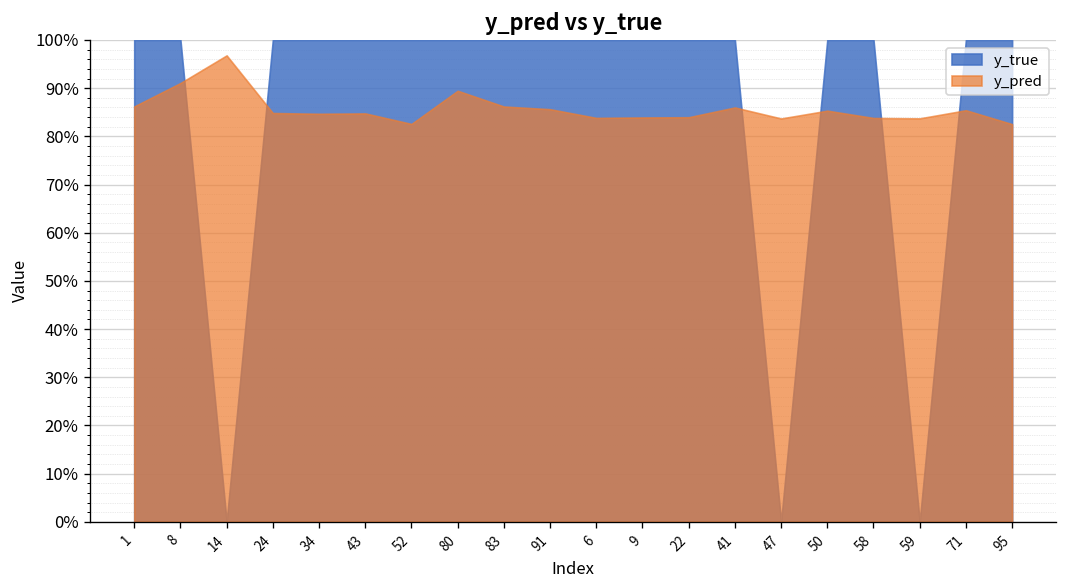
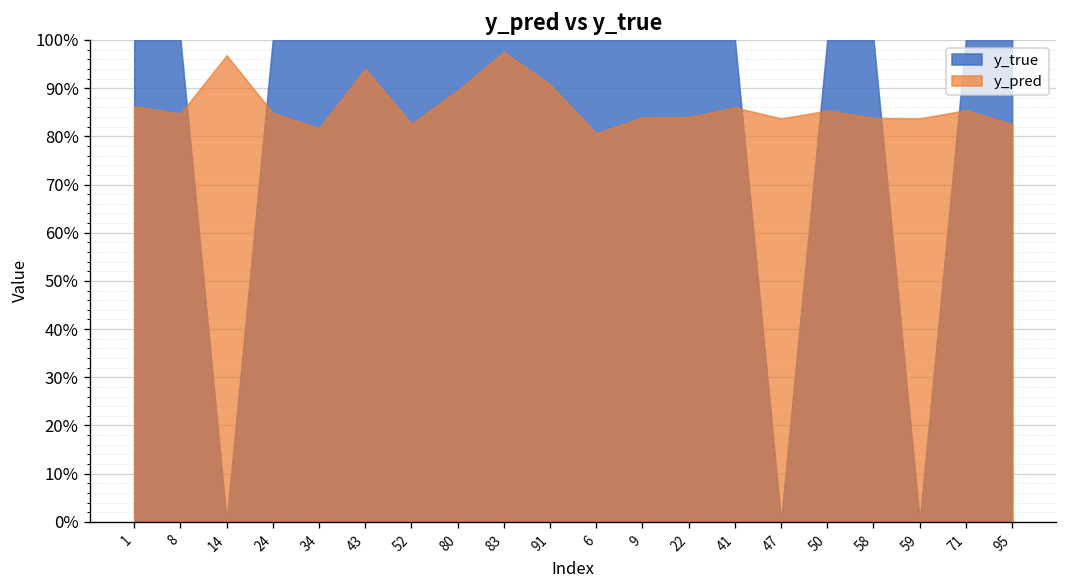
  {
    "y_true": {
      "1": "100%",
      "8": "100%",
      "14": "0%",
      "24": "100%",
      "34": "100%",
      "43": "100%",
      "52": "100%",
      "80": "100%",
      "83": "100%",
      "91": "100%",
      "6": "100%",
      "9": "100%",
      "22": "100%",
      "41": "100%",
      "47": "0%",
      "50": "100%",
      "58": "100%",
      "59": "0%",
      "71": "100%",
      "95": "100%"
    },
    "y_pred": {
      "1": "86%",
-     "8": "91%",
+     "8": "85%",
      "14": "97%",
      "24": "85%",
-     "34": "85%",
-     "43": "85%",
+     "34": "82%",
+     "43": "94%",
      "52": "83%",
      "80": "89%",
-     "83": "86%",
-     "91": "86%",
-     "6": "84%",
+     "83": "97%",
+     "91": "91%",
+     "6": "81%",
      "9": "84%",
      "22": "84%",
      "41": "86%",
      "47": "84%",
      "50": "85%",
      "58": "84%",
      "59": "84%",
      "71": "85%",
      "95": "83%"
    }
  }
